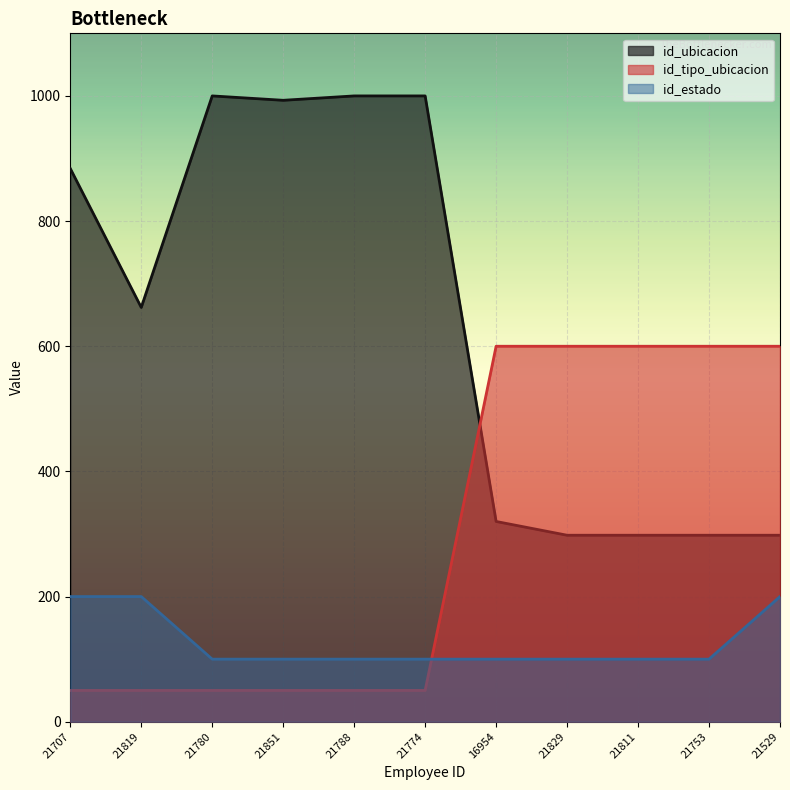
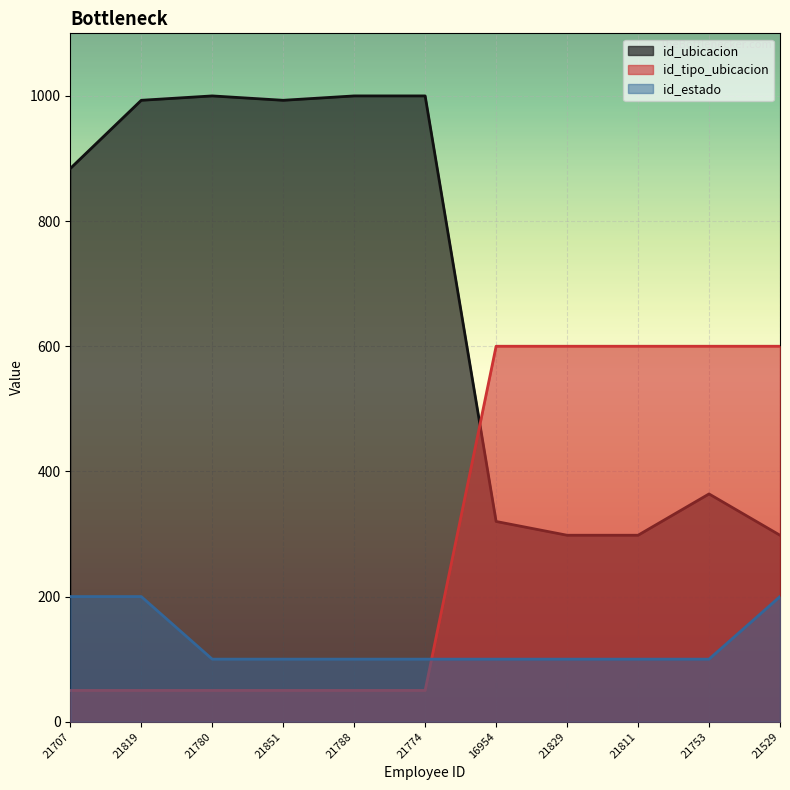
  {
    "id_ubicacion": {
      "21707": 880,
-     "21819": 660,
+     "21819": 990,
      "21780": 1000,
      "21851": 990,
      "21788": 1000,
      "21774": 1000,
      "16954": 320,
      "21829": 300,
      "21811": 300,
-     "21753": 300,
+     "21753": 360,
      "21529": 300
    },
    "id_tipo_ubicacion": {
      "21707": 50,
      "21819": 50,
      "21780": 50,
      "21851": 50,
      "21788": 50,
      "21774": 50,
      "16954": 600,
      "21829": 600,
      "21811": 600,
      "21753": 600,
      "21529": 600
    },
    "id_estado": {
      "21707": 200,
      "21819": 200,
      "21780": 100,
      "21851": 100,
      "21788": 100,
      "21774": 100,
      "16954": 100,
      "21829": 100,
      "21811": 100,
      "21753": 100,
      "21529": 200
    }
  }
